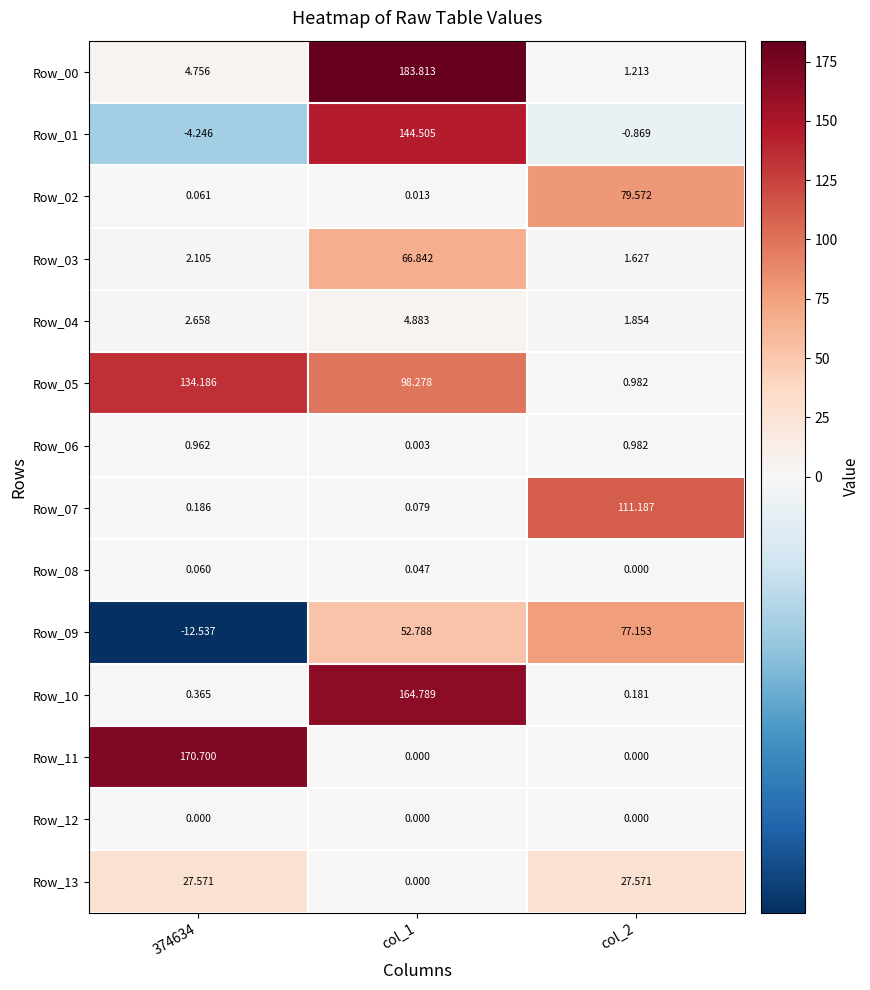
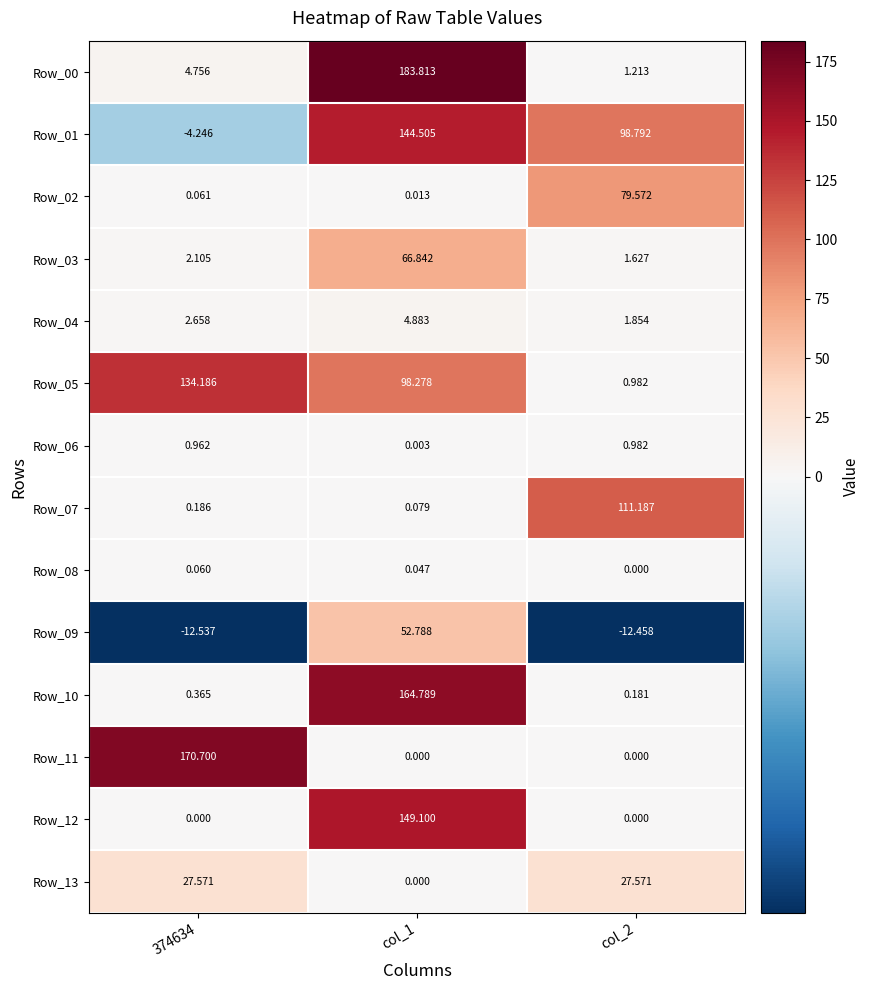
  {
    "Row_00": {
      "374634": 4.756,
      "col_1": 183.813,
      "col_2": 1.213
    },
    "Row_01": {
      "374634": -4.246,
      "col_1": 144.505,
-     "col_2": -0.869
+     "col_2": 98.792
    },
    "Row_02": {
      "374634": 0.061,
      "col_1": 0.013,
      "col_2": 79.572
    },
    "Row_03": {
      "374634": 2.105,
      "col_1": 66.842,
      "col_2": 1.627
    },
    "Row_04": {
      "374634": 2.658,
      "col_1": 4.883,
      "col_2": 1.854
    },
    "Row_05": {
      "374634": 134.186,
      "col_1": 98.278,
      "col_2": 0.982
    },
    "Row_06": {
      "374634": 0.962,
      "col_1": 0.003,
      "col_2": 0.982
    },
    "Row_07": {
      "374634": 0.186,
      "col_1": 0.079,
      "col_2": 111.187
    },
    "Row_08": {
      "374634": 0.060,
      "col_1": 0.047,
      "col_2": 0.000
    },
    "Row_09": {
      "374634": -12.537,
      "col_1": 52.788,
-     "col_2": 77.153
+     "col_2": -12.458
    },
    "Row_10": {
      "374634": 0.365,
      "col_1": 164.789,
      "col_2": 0.181
    },
    "Row_11": {
      "374634": 170.700,
      "col_1": 0.000,
      "col_2": 0.000
    },
    "Row_12": {
      "374634": 0.000,
-     "col_1": 0.000,
+     "col_1": 149.100,
      "col_2": 0.000
    },
    "Row_13": {
      "374634": 27.571,
      "col_1": 0.000,
      "col_2": 27.571
    }
  }
